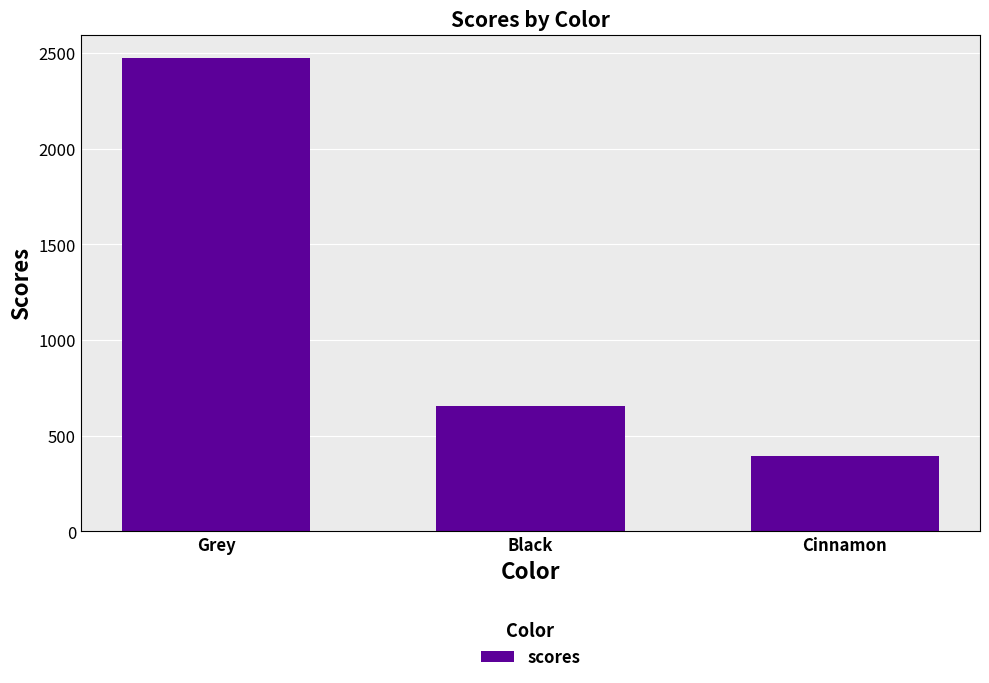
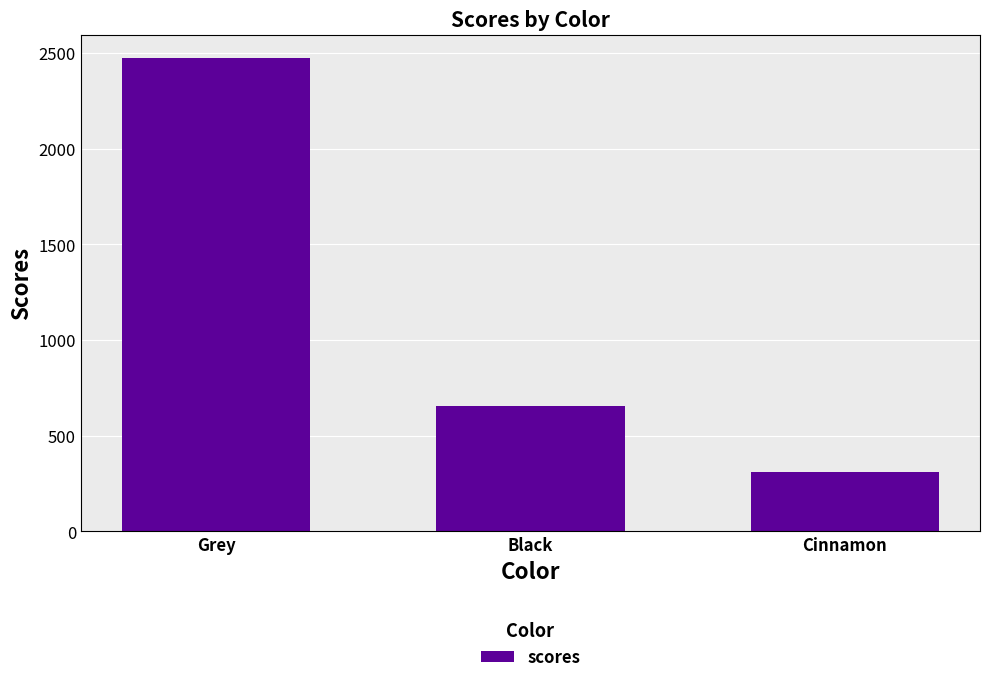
  {
    "Grey": 2470,
    "Black": 660,
-   "Cinnamon": 390
+   "Cinnamon": 310
  }
